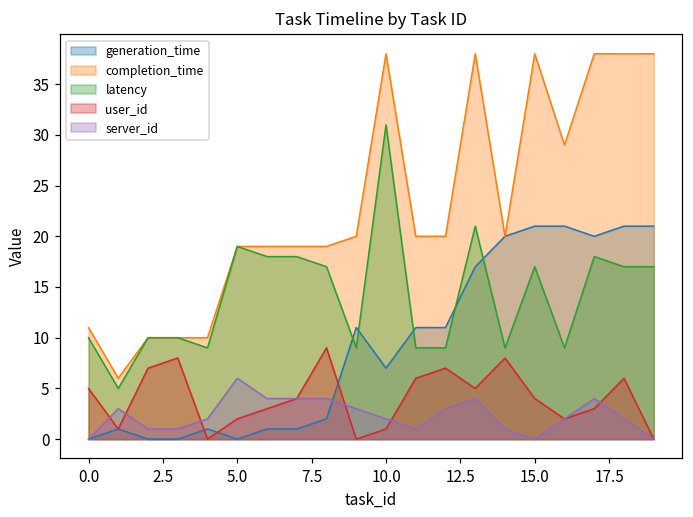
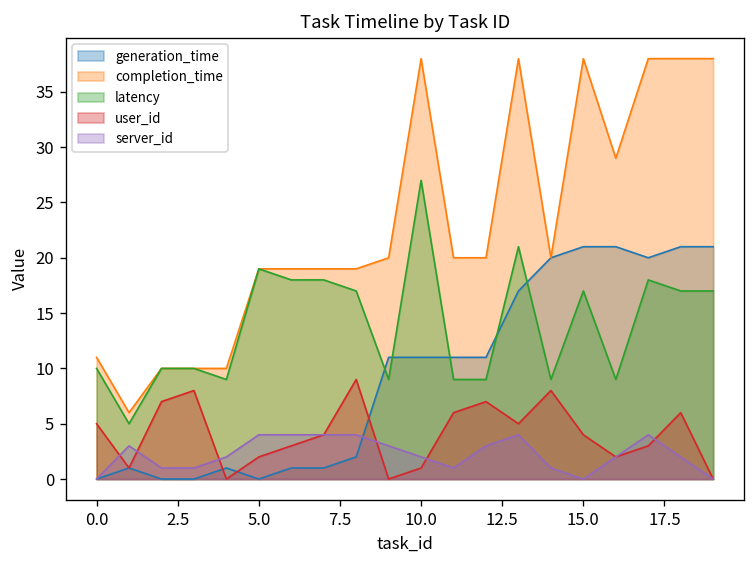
  {
    "generation_time": {
      "5.0": 0,
-     "10.0": 7,
+     "10.0": 11,
      "15.0": 21
    },
    "latency": {
      "0.0": 10,
-     "10.0": 31,
+     "10.0": 27,
      "15.0": 17
    },
    "server_id": {
-     "5.0": 6,
+     "5.0": 4,
      "10.0": 2,
      "15.0": 0
    }
  }
